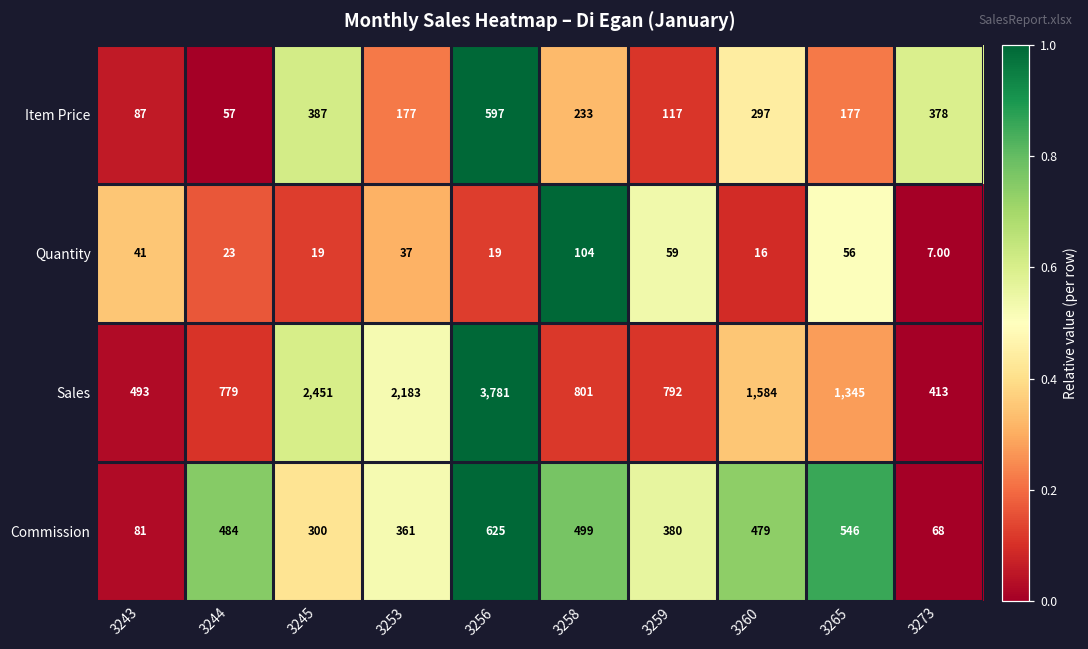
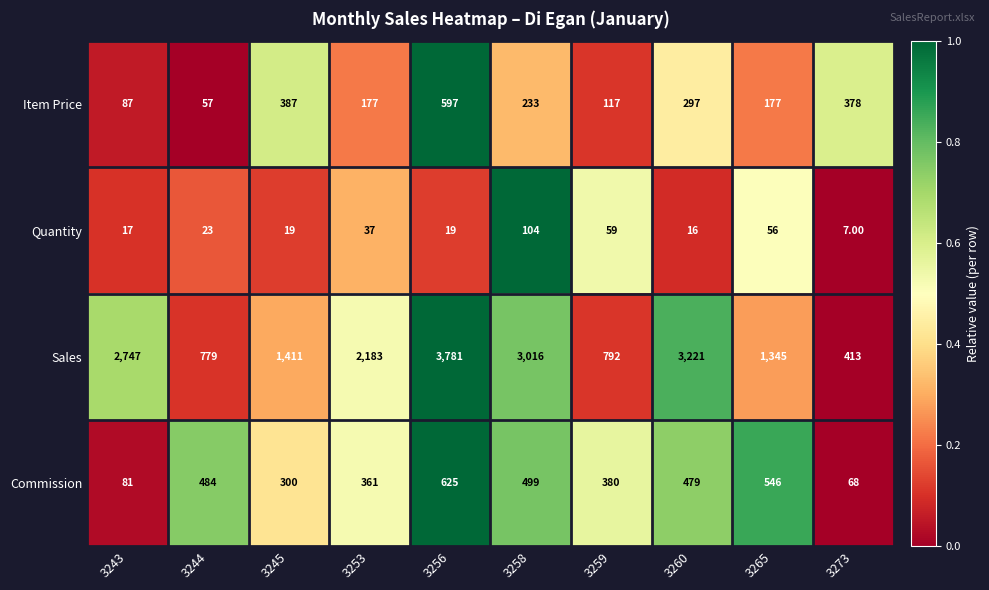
  {
    "Item Price": {
      "3243": "87",
      "3244": "57",
      "3245": "387",
      "3253": "177",
      "3256": "597",
      "3258": "233",
      "3259": "117",
      "3260": "297",
      "3265": "177",
      "3273": "378"
    },
    "Quantity": {
-     "3243": "41",
+     "3243": "17",
      "3244": "23",
      "3245": "19",
      "3253": "37",
      "3256": "19",
      "3258": "104",
      "3259": "59",
      "3260": "16",
      "3265": "56",
      "3273": "7.00"
    },
    "Sales": {
-     "3243": "493",
+     "3243": "2,747",
      "3244": "779",
-     "3245": "2,451",
+     "3245": "1,411",
      "3253": "2,183",
      "3256": "3,781",
-     "3258": "801",
+     "3258": "3,016",
      "3259": "792",
-     "3260": "1,584",
+     "3260": "3,221",
      "3265": "1,345",
      "3273": "413"
    },
    "Commission": {
      "3243": "81",
      "3244": "484",
      "3245": "300",
      "3253": "361",
      "3256": "625",
      "3258": "499",
      "3259": "380",
      "3260": "479",
      "3265": "546",
      "3273": "68"
    }
  }
